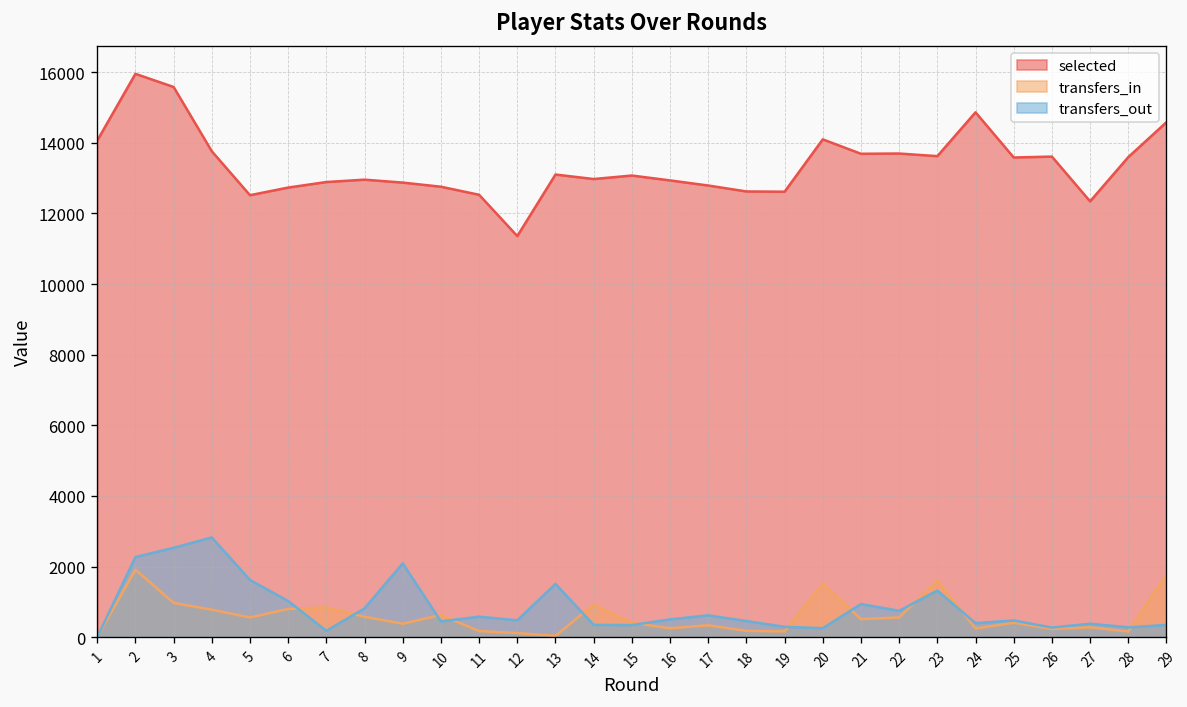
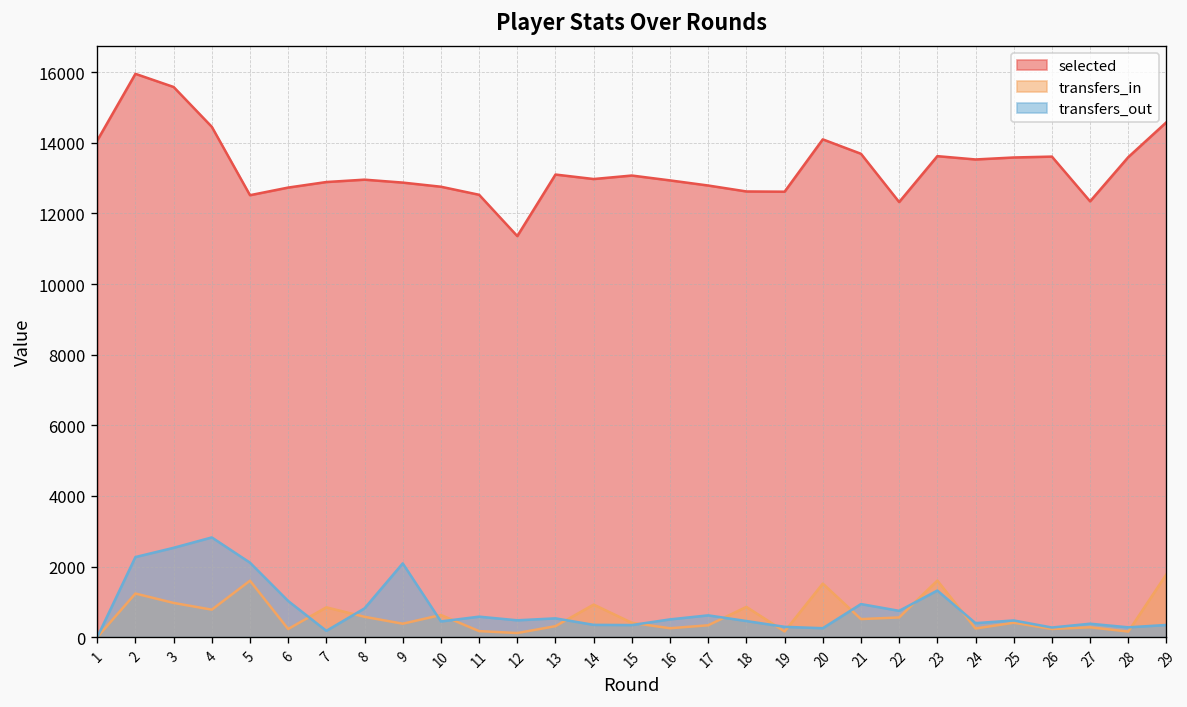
  {
    "selected": {
      "1": 14100,
      "2": 16000,
      "3": 15600,
-     "4": 13800,
+     "4": 14500,
      "5": 12500,
      "6": 12700,
      "7": 12900,
      "8": 13000,
      "9": 12900,
      "10": 12800,
      "11": 12500,
      "12": 11400,
      "13": 13100,
      "14": 13000,
      "15": 13100,
      "16": 12900,
      "17": 12800,
      "18": 12600,
      "19": 12600,
      "20": 14100,
      "21": 13700,
-     "22": 13700,
+     "22": 12300,
      "23": 13600,
-     "24": 14900,
+     "24": 13500,
      "25": 13600,
      "26": 13600,
      "27": 12300,
      "28": 13600,
      "29": 14600
    },
    "transfers_in": {
-     "2": 1900,
+     "2": 1200,
      "3": 1000,
      "4": 800,
-     "5": 600,
-     "6": 800,
+     "5": 1600,
+     "6": 200,
      "7": 800,
      "8": 600,
      "9": 400,
      "10": 600,
      "11": 200,
      "12": 100,
-     "13": 0,
+     "13": 300,
      "14": 900,
      "16": 300,
      "17": 300,
-     "18": 200,
+     "18": 900,
      "19": 200,
      "20": 1500,
      "21": 500,
      "22": 600,
      "23": 1600,
      "24": 200,
      "27": 300,
      "28": 200,
      "29": 1800
    },
    "transfers_out": {
      "2": 2300,
      "3": 2500,
      "4": 2800,
-     "5": 1600,
+     "5": 2100,
      "6": 1000,
      "7": 200,
      "8": 800,
      "9": 2100,
      "10": 400,
      "11": 600,
      "12": 500,
-     "13": 1500,
+     "13": 500,
      "14": 300,
      "16": 500,
      "17": 600,
      "18": 500,
      "19": 300,
      "20": 300,
      "21": 900,
      "22": 700,
      "23": 1300,
      "24": 400,
      "27": 400,
      "28": 300,
      "29": 300
    }
  }
